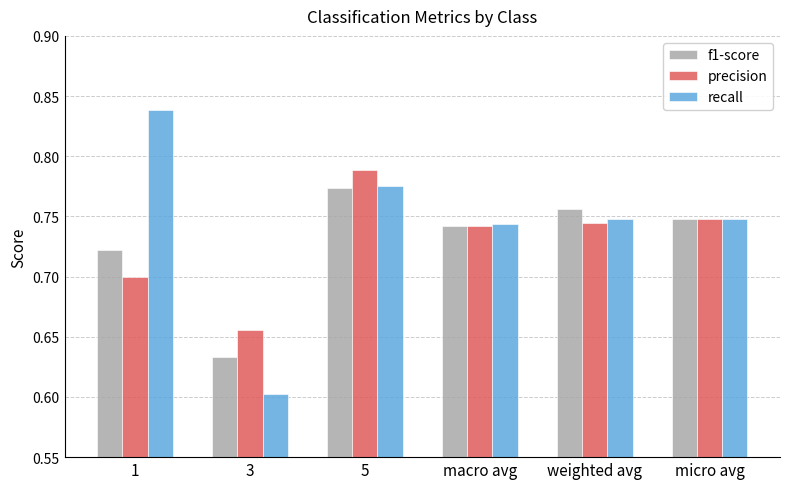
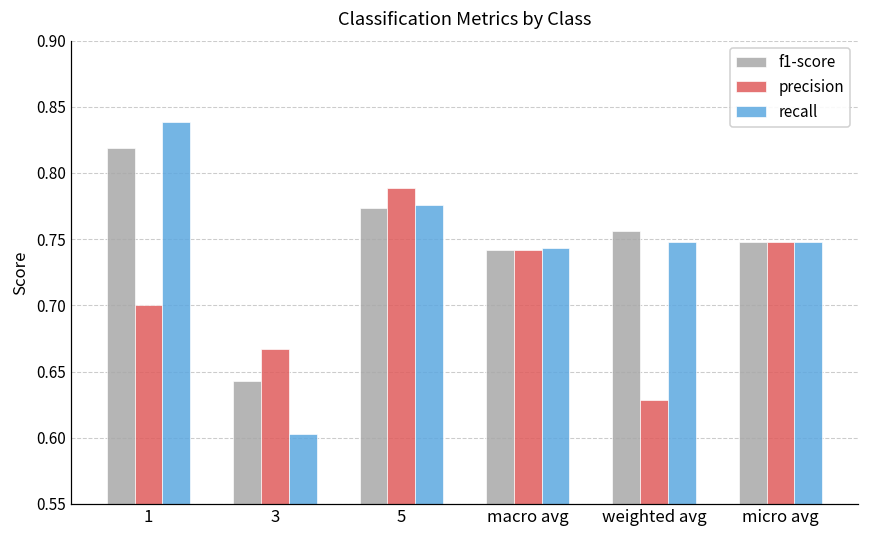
  {
    "f1-score": {
-     "1": 0.722,
-     "3": 0.633,
+     "1": 0.819,
+     "3": 0.643,
      "5": 0.773,
      "macro avg": 0.742,
      "weighted avg": 0.756,
      "micro avg": 0.748
    },
    "precision": {
      "1": 0.700,
-     "3": 0.656,
+     "3": 0.667,
      "5": 0.788,
      "macro avg": 0.742,
-     "weighted avg": 0.744,
+     "weighted avg": 0.628,
      "micro avg": 0.748
    },
    "recall": {
      "1": 0.839,
      "3": 0.603,
      "5": 0.776,
      "macro avg": 0.743,
      "weighted avg": 0.748,
      "micro avg": 0.748
    }
  }
